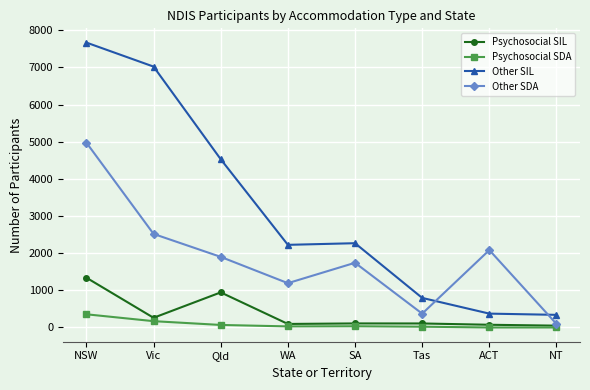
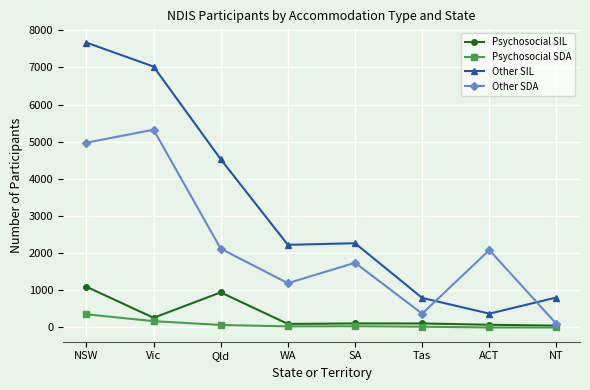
  {
    "Psychosocial SIL": {
-     "NSW": 1300,
+     "NSW": 1100,
      "Vic": 300,
      "Qld": 900,
      "SA": 100,
      "Tas": 100,
      "ACT": 100
    },
    "Psychosocial SDA": {
      "NSW": 400,
      "Vic": 200,
      "Qld": 100,
      "SA": 0,
      "Tas": 0,
      "ACT": 0
    },
    "Other SIL": {
      "NSW": 7700,
      "Vic": 7000,
      "Qld": 4500,
      "WA": 2200,
      "SA": 2300,
      "Tas": 800,
      "ACT": 400,
-     "NT": 300
+     "NT": 800
    },
    "Other SDA": {
      "NSW": 5000,
-     "Vic": 2500,
-     "Qld": 1900,
+     "Vic": 5300,
+     "Qld": 2100,
      "WA": 1200,
      "SA": 1700,
      "Tas": 400,
      "ACT": 2100
    }
  }
